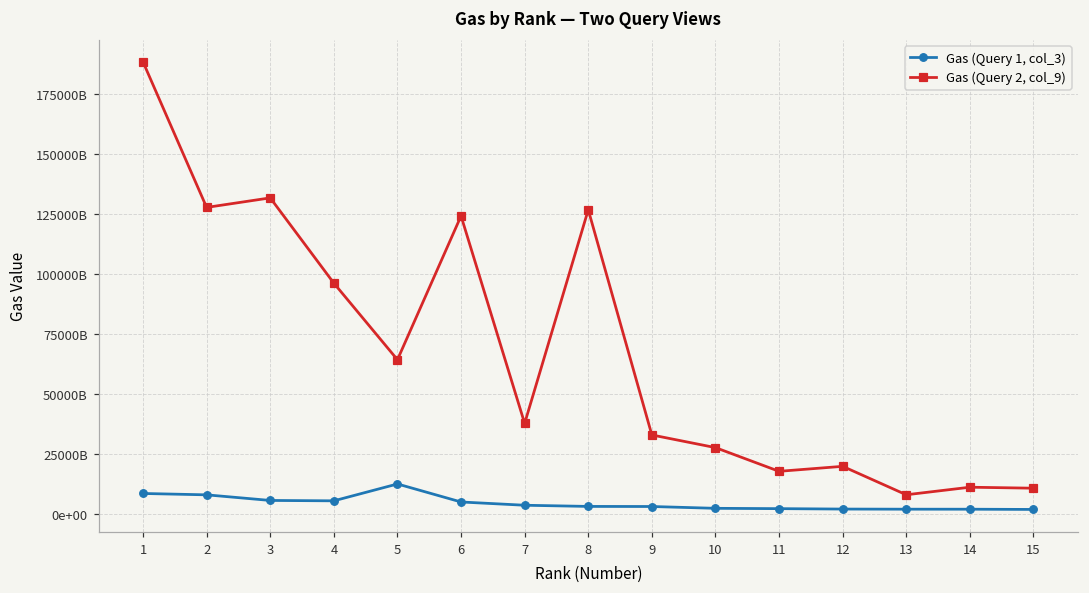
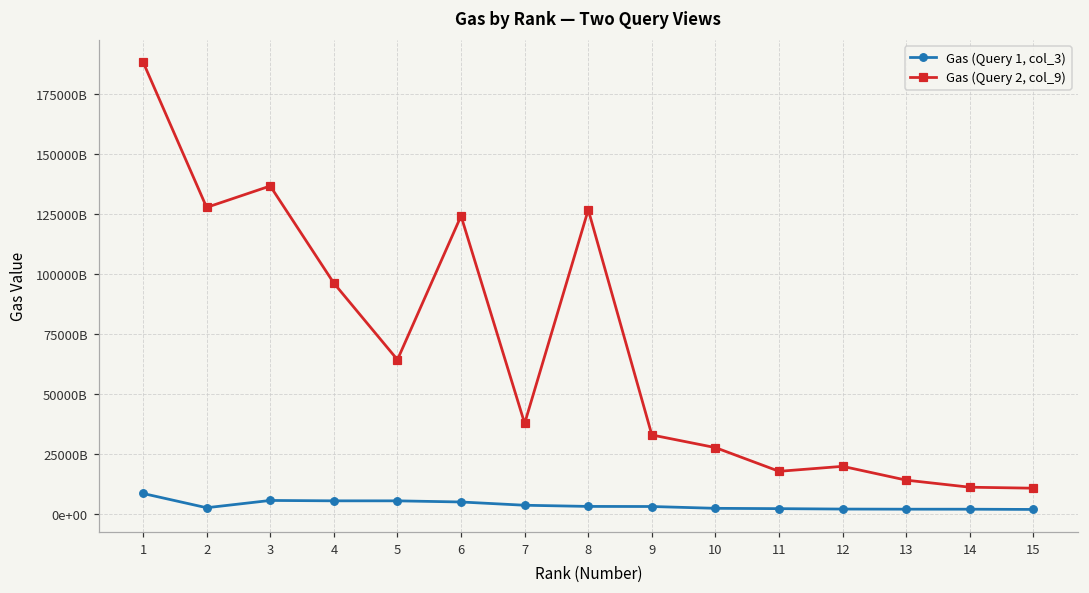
  {
    "Gas (Query 1, col_3)": {
      "1": 9000000000000,
-     "2": 8000000000000,
+     "2": 3000000000000,
      "3": 6000000000000,
      "4": 6000000000000,
-     "5": 13000000000000,
+     "5": 6000000000000,
      "6": 5000000000000,
      "7": 4000000000000,
      "8": 3000000000000,
      "9": 3000000000000,
      "10": 2000000000000,
      "11": 2000000000000,
      "12": 2000000000000,
      "13": 2000000000000,
      "14": 2000000000000,
      "15": 2000000000000
    },
    "Gas (Query 2, col_9)": {
      "1": 188000000000000,
      "2": 128000000000000,
-     "3": 132000000000000,
+     "3": 137000000000000,
      "4": 96000000000000,
      "5": 64000000000000,
      "6": 124000000000000,
      "7": 38000000000000,
      "8": 127000000000000,
      "9": 33000000000000,
      "10": 28000000000000,
      "11": 18000000000000,
      "12": 20000000000000,
-     "13": 8000000000000,
+     "13": 14000000000000,
      "14": 11000000000000,
      "15": 11000000000000
    }
  }
